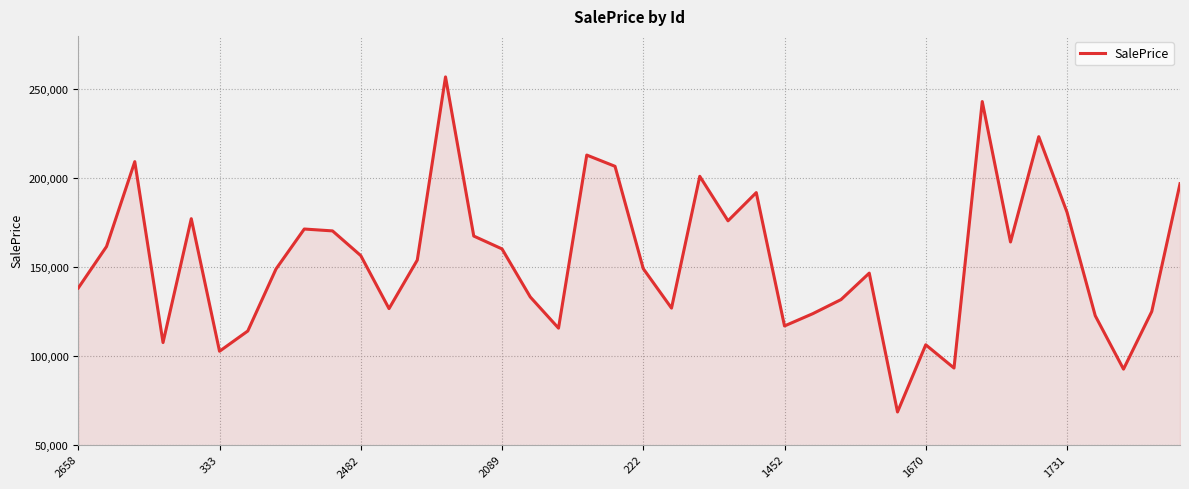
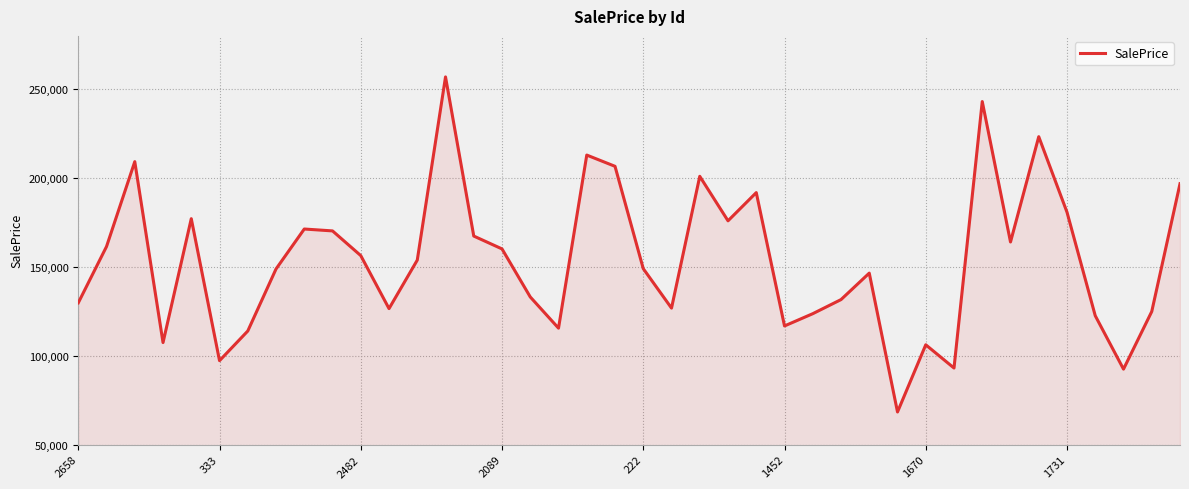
  {
-   "2658": "138,000",
-   "333": "103,000",
+   "2658": "130,000",
+   "333": "97,000",
    "2482": "156,000",
    "2089": "160,000",
    "222": "149,000",
    "1452": "117,000",
    "1670": "106,000",
    "1731": "181,000"
  }
